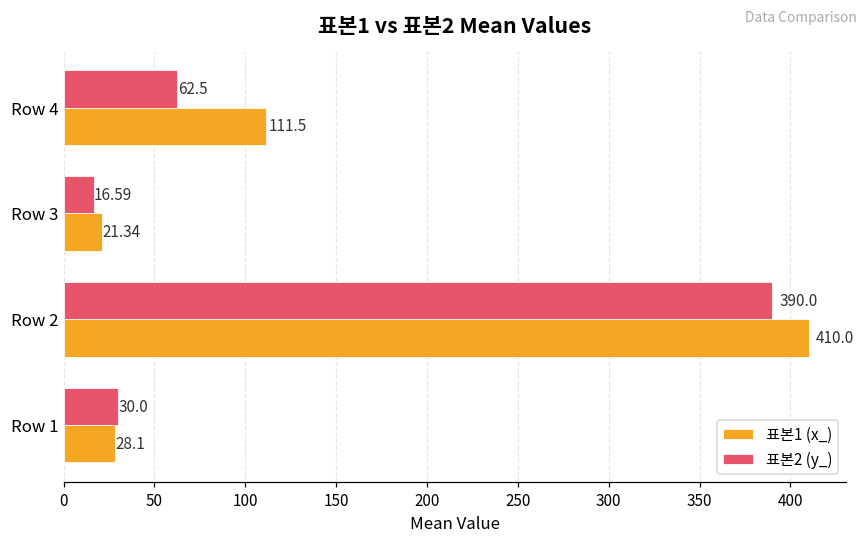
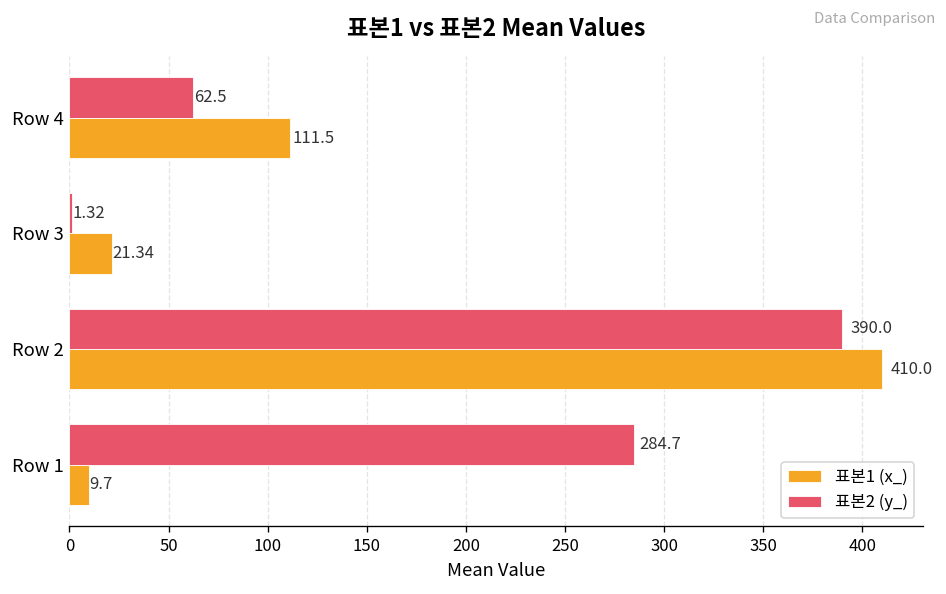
  {
    "표본1 (x_)": {
      "Row 4": 111.5,
      "Row 3": 21.34,
      "Row 2": 410.0,
-     "Row 1": 28.1
+     "Row 1": 9.7
    },
    "표본2 (y_)": {
      "Row 4": 62.5,
-     "Row 3": 16.59,
+     "Row 3": 1.32,
      "Row 2": 390.0,
-     "Row 1": 30.0
+     "Row 1": 284.7
    }
  }
